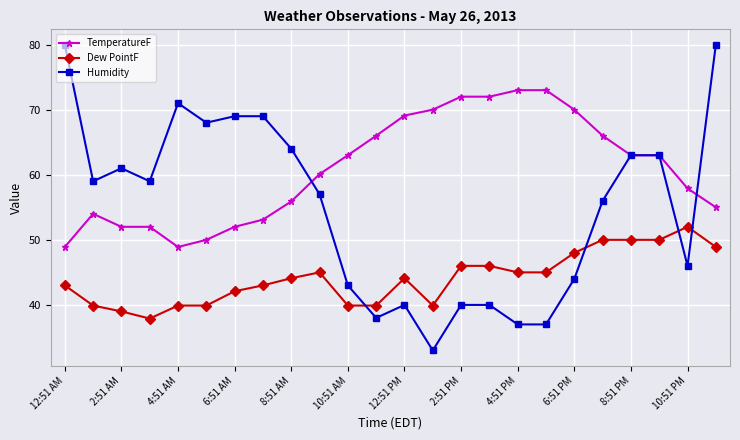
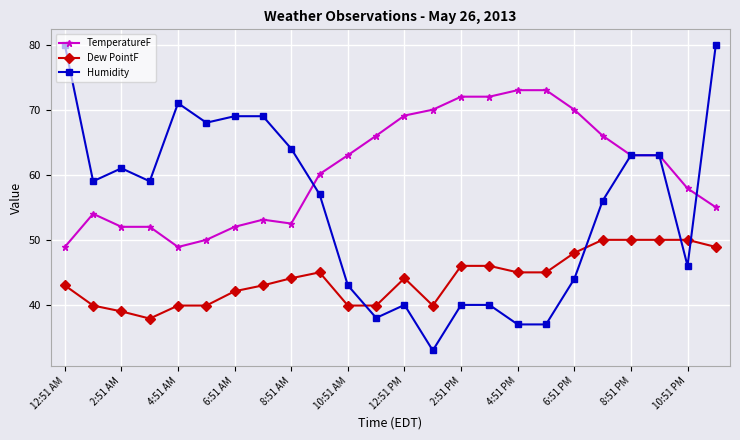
  {
    "TemperatureF": {
      "12:51 AM": 49,
      "2:51 AM": 52,
      "4:51 AM": 49,
      "6:51 AM": 52,
-     "8:51 AM": 56,
+     "8:51 AM": 53,
      "10:51 AM": 63,
      "12:51 PM": 69,
      "2:51 PM": 72,
      "4:51 PM": 73,
      "6:51 PM": 70,
      "10:51 PM": 58
    },
    "Dew PointF": {
      "12:51 AM": 43,
      "2:51 AM": 39,
      "4:51 AM": 40,
      "6:51 AM": 42,
      "8:51 AM": 44,
      "10:51 AM": 40,
      "12:51 PM": 44,
      "2:51 PM": 46,
      "4:51 PM": 45,
      "6:51 PM": 48,
      "8:51 PM": 50,
-     "10:51 PM": 52
+     "10:51 PM": 50
    },
    "Humidity": {
      "2:51 AM": 61,
      "4:51 AM": 71,
      "6:51 AM": 69,
      "8:51 AM": 64,
      "10:51 AM": 43,
      "12:51 PM": 40,
      "2:51 PM": 40,
      "4:51 PM": 37,
      "6:51 PM": 44,
      "10:51 PM": 46
    }
  }
